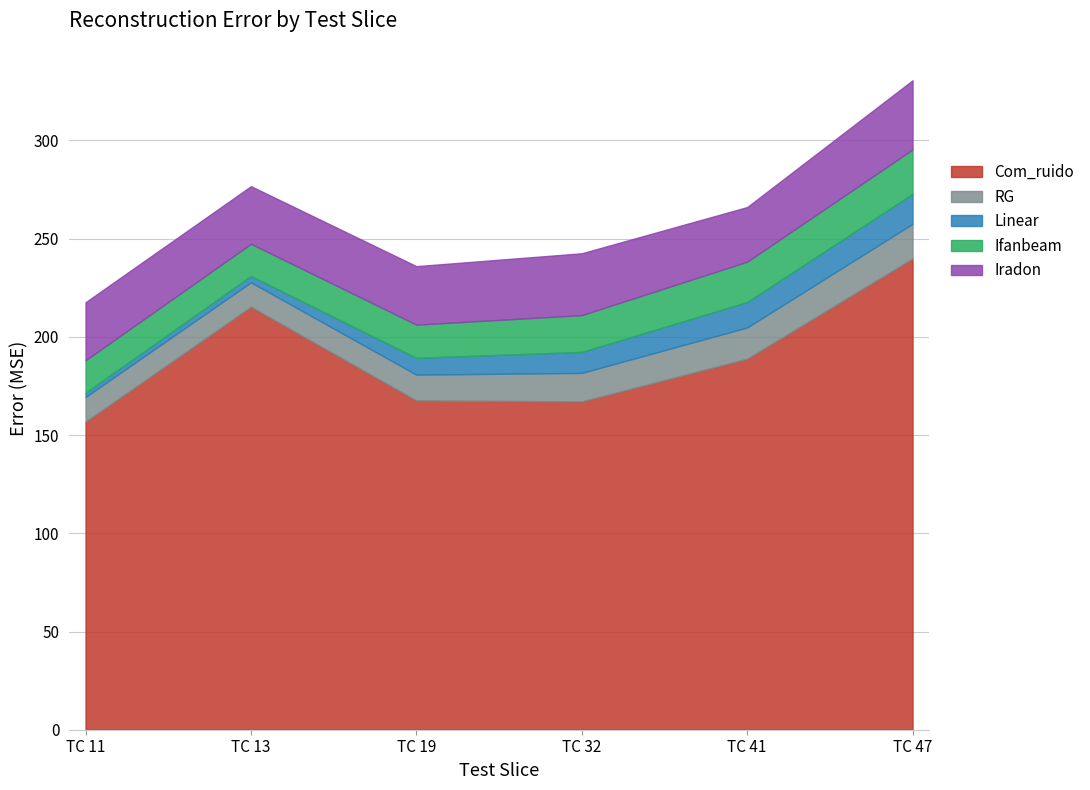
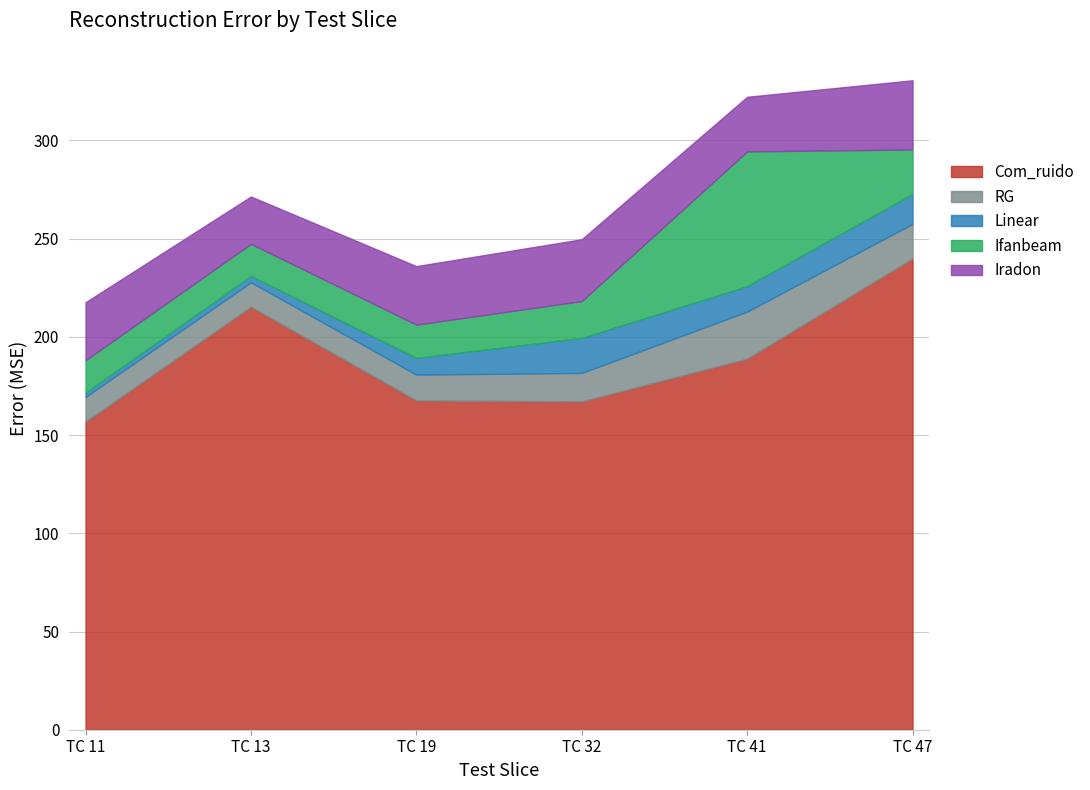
  {
    "Com_ruido": {
      "TC 11": 157,
      "TC 13": 215,
      "TC 19": 168,
      "TC 32": 167,
      "TC 41": 189,
      "TC 47": 240
    },
    "RG": {
      "TC 11": 13,
      "TC 13": 12,
      "TC 19": 13,
      "TC 32": 15,
-     "TC 41": 16,
+     "TC 41": 24,
      "TC 47": 18
    },
    "Linear": {
      "TC 11": 2,
      "TC 13": 3,
      "TC 19": 9,
-     "TC 32": 11,
+     "TC 32": 18,
      "TC 41": 13,
      "TC 47": 15
    },
    "Ifanbeam": {
      "TC 11": 17,
      "TC 13": 16,
      "TC 19": 17,
      "TC 32": 19,
-     "TC 41": 21,
+     "TC 41": 69,
      "TC 47": 23
    },
    "Iradon": {
      "TC 11": 30,
-     "TC 13": 29,
+     "TC 13": 24,
      "TC 19": 30,
      "TC 32": 31,
      "TC 41": 28,
      "TC 47": 35
    }
  }
